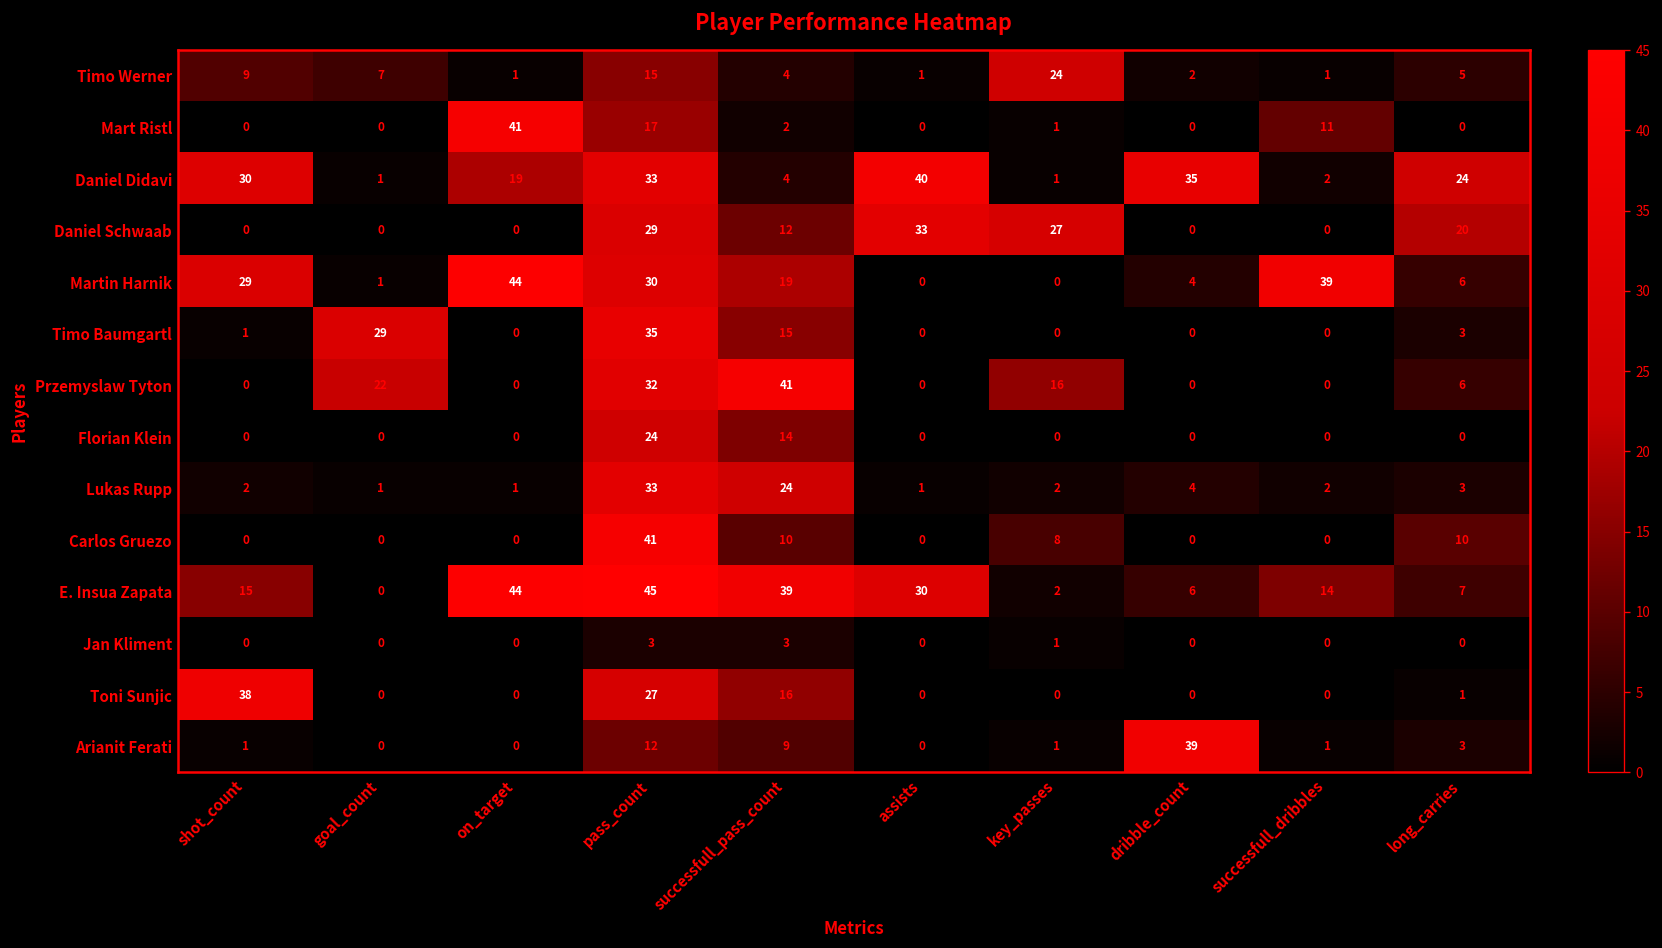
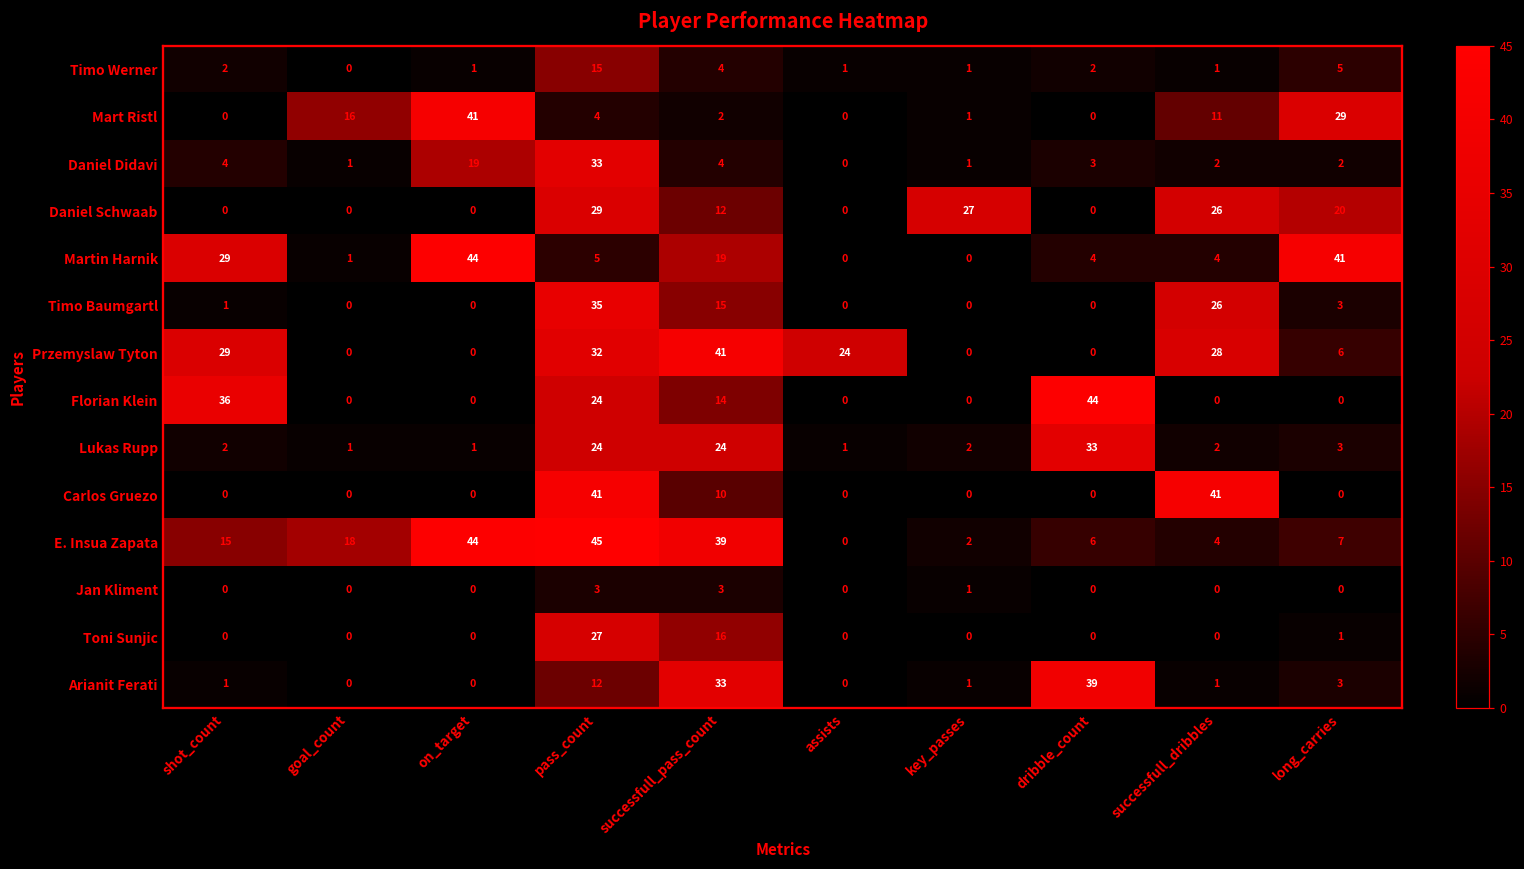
  {
    "Timo Werner": {
-     "shot_count": 9,
-     "goal_count": 7,
+     "shot_count": 2,
+     "goal_count": 0,
      "on_target": 1,
      "pass_count": 15,
      "successfull_pass_count": 4,
      "assists": 1,
-     "key_passes": 24,
+     "key_passes": 1,
      "dribble_count": 2,
      "successfull_dribbles": 1,
      "long_carries": 5
    },
    "Mart Ristl": {
      "shot_count": 0,
-     "goal_count": 0,
+     "goal_count": 16,
      "on_target": 41,
-     "pass_count": 17,
+     "pass_count": 4,
      "successfull_pass_count": 2,
      "assists": 0,
      "key_passes": 1,
      "dribble_count": 0,
      "successfull_dribbles": 11,
-     "long_carries": 0
+     "long_carries": 29
    },
    "Daniel Didavi": {
-     "shot_count": 30,
+     "shot_count": 4,
      "goal_count": 1,
      "on_target": 19,
      "pass_count": 33,
      "successfull_pass_count": 4,
-     "assists": 40,
+     "assists": 0,
      "key_passes": 1,
-     "dribble_count": 35,
+     "dribble_count": 3,
      "successfull_dribbles": 2,
-     "long_carries": 24
+     "long_carries": 2
    },
    "Daniel Schwaab": {
      "shot_count": 0,
      "goal_count": 0,
      "on_target": 0,
      "pass_count": 29,
      "successfull_pass_count": 12,
-     "assists": 33,
+     "assists": 0,
      "key_passes": 27,
      "dribble_count": 0,
-     "successfull_dribbles": 0,
+     "successfull_dribbles": 26,
      "long_carries": 20
    },
    "Martin Harnik": {
      "shot_count": 29,
      "goal_count": 1,
      "on_target": 44,
-     "pass_count": 30,
+     "pass_count": 5,
      "successfull_pass_count": 19,
      "assists": 0,
      "key_passes": 0,
      "dribble_count": 4,
-     "successfull_dribbles": 39,
-     "long_carries": 6
+     "successfull_dribbles": 4,
+     "long_carries": 41
    },
    "Timo Baumgartl": {
      "shot_count": 1,
-     "goal_count": 29,
+     "goal_count": 0,
      "on_target": 0,
      "pass_count": 35,
      "successfull_pass_count": 15,
      "assists": 0,
      "key_passes": 0,
      "dribble_count": 0,
-     "successfull_dribbles": 0,
+     "successfull_dribbles": 26,
      "long_carries": 3
    },
    "Przemyslaw Tyton": {
-     "shot_count": 0,
-     "goal_count": 22,
+     "shot_count": 29,
+     "goal_count": 0,
      "on_target": 0,
      "pass_count": 32,
      "successfull_pass_count": 41,
-     "assists": 0,
-     "key_passes": 16,
+     "assists": 24,
+     "key_passes": 0,
      "dribble_count": 0,
-     "successfull_dribbles": 0,
+     "successfull_dribbles": 28,
      "long_carries": 6
    },
    "Florian Klein": {
-     "shot_count": 0,
+     "shot_count": 36,
      "goal_count": 0,
      "on_target": 0,
      "pass_count": 24,
      "successfull_pass_count": 14,
      "assists": 0,
      "key_passes": 0,
-     "dribble_count": 0,
+     "dribble_count": 44,
      "successfull_dribbles": 0,
      "long_carries": 0
    },
    "Lukas Rupp": {
      "shot_count": 2,
      "goal_count": 1,
      "on_target": 1,
-     "pass_count": 33,
+     "pass_count": 24,
      "successfull_pass_count": 24,
      "assists": 1,
      "key_passes": 2,
-     "dribble_count": 4,
+     "dribble_count": 33,
      "successfull_dribbles": 2,
      "long_carries": 3
    },
    "Carlos Gruezo": {
      "shot_count": 0,
      "goal_count": 0,
      "on_target": 0,
      "pass_count": 41,
      "successfull_pass_count": 10,
      "assists": 0,
-     "key_passes": 8,
+     "key_passes": 0,
      "dribble_count": 0,
-     "successfull_dribbles": 0,
-     "long_carries": 10
+     "successfull_dribbles": 41,
+     "long_carries": 0
    },
    "E. Insua Zapata": {
      "shot_count": 15,
-     "goal_count": 0,
+     "goal_count": 18,
      "on_target": 44,
      "pass_count": 45,
      "successfull_pass_count": 39,
-     "assists": 30,
+     "assists": 0,
      "key_passes": 2,
      "dribble_count": 6,
-     "successfull_dribbles": 14,
+     "successfull_dribbles": 4,
      "long_carries": 7
    },
    "Jan Kliment": {
      "shot_count": 0,
      "goal_count": 0,
      "on_target": 0,
      "pass_count": 3,
      "successfull_pass_count": 3,
      "assists": 0,
      "key_passes": 1,
      "dribble_count": 0,
      "successfull_dribbles": 0,
      "long_carries": 0
    },
    "Toni Sunjic": {
-     "shot_count": 38,
+     "shot_count": 0,
      "goal_count": 0,
      "on_target": 0,
      "pass_count": 27,
      "successfull_pass_count": 16,
      "assists": 0,
      "key_passes": 0,
      "dribble_count": 0,
      "successfull_dribbles": 0,
      "long_carries": 1
    },
    "Arianit Ferati": {
      "shot_count": 1,
      "goal_count": 0,
      "on_target": 0,
      "pass_count": 12,
-     "successfull_pass_count": 9,
+     "successfull_pass_count": 33,
      "assists": 0,
      "key_passes": 1,
      "dribble_count": 39,
      "successfull_dribbles": 1,
      "long_carries": 3
    }
  }
